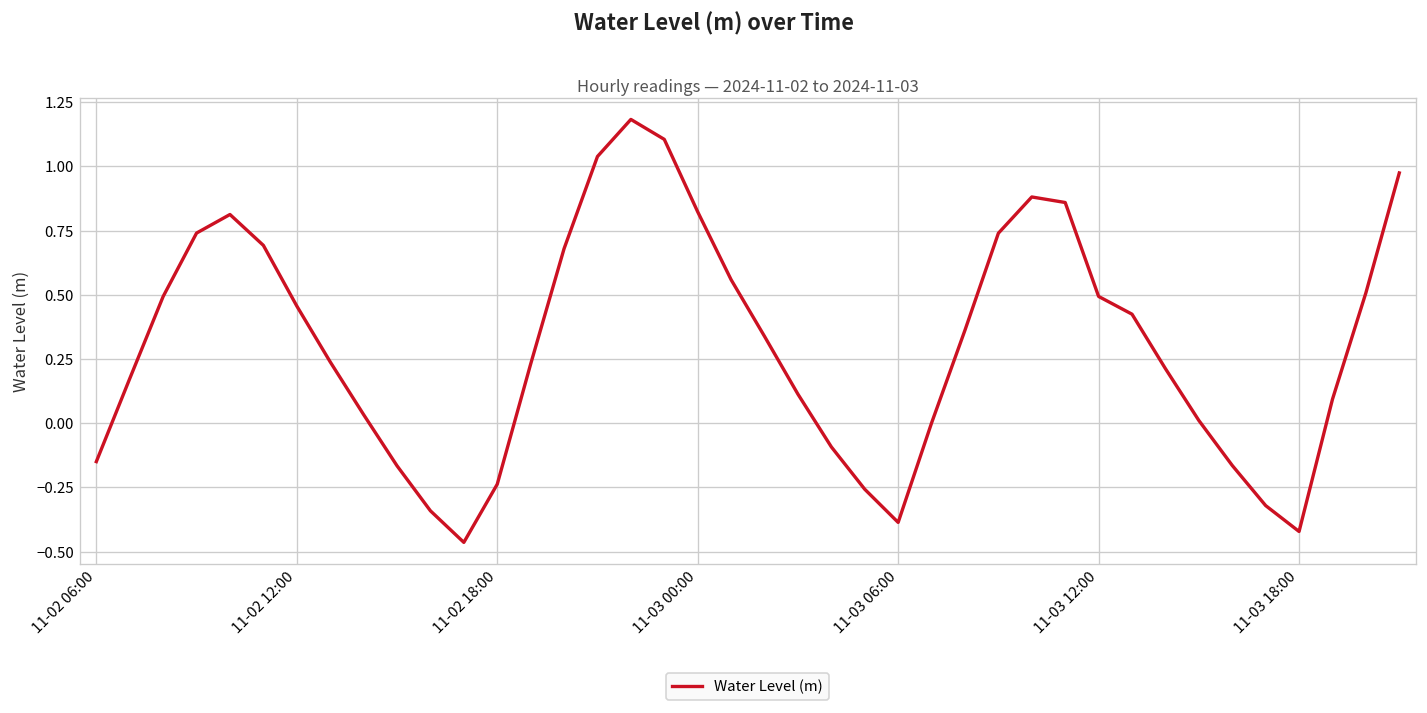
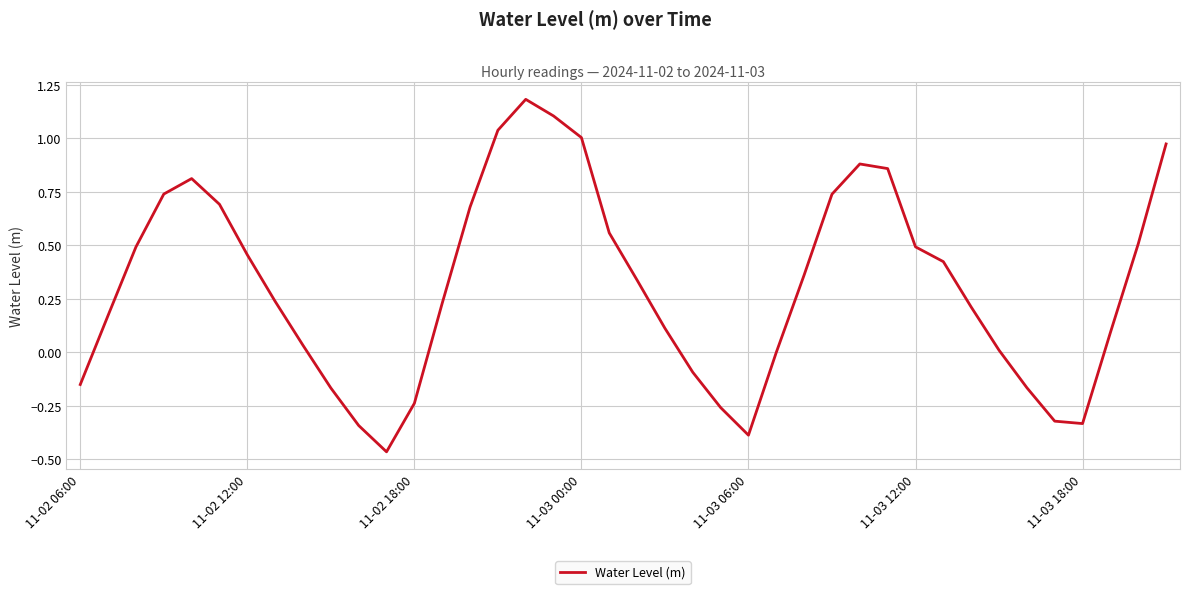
  {
    "11-02 06:00": -0.15,
    "11-02 12:00": 0.46,
    "11-02 18:00": -0.24,
-   "11-03 00:00": 0.82,
+   "11-03 00:00": 1.00,
    "11-03 06:00": -0.39,
    "11-03 12:00": 0.49,
-   "11-03 18:00": -0.42
+   "11-03 18:00": -0.33
  }
